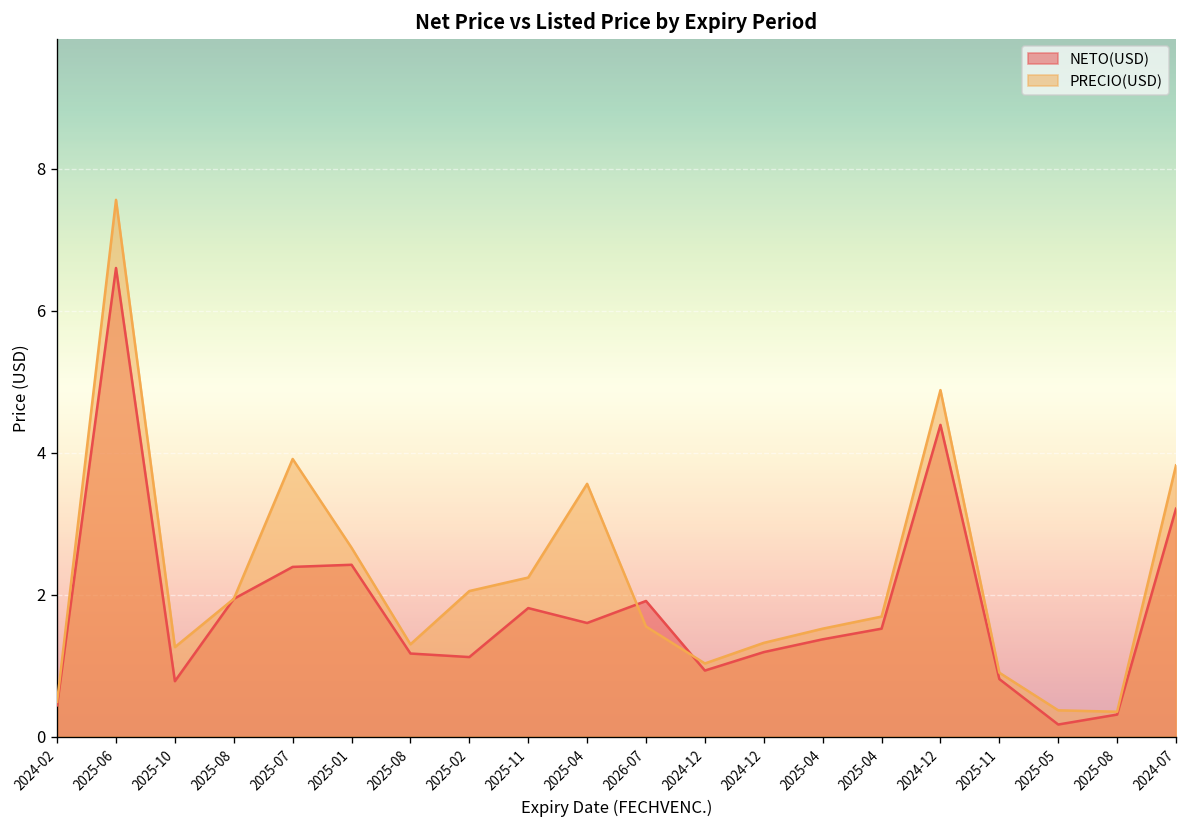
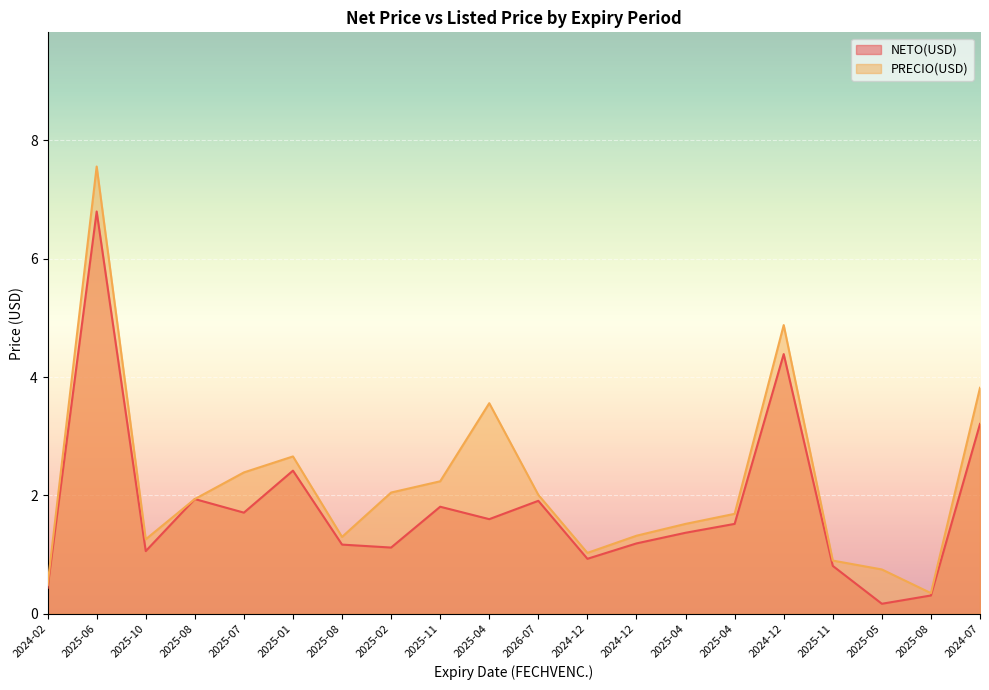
  {
    "NETO(USD)": {
      "2024-02": 0.4,
-     "2025-06": 6.6,
-     "2025-10": 0.8,
-     "2025-07": 2.4,
+     "2025-06": 6.8,
+     "2025-10": 1.1,
+     "2025-07": 1.7,
      "2025-01": 2.4,
      "2025-02": 1.1,
      "2026-07": 1.9,
      "2025-05": 0.2,
      "2024-07": 3.2
    },
    "PRECIO(USD)": {
      "2024-02": 0.5,
      "2025-06": 7.6,
      "2025-10": 1.3,
-     "2025-07": 3.9,
+     "2025-07": 2.4,
      "2025-01": 2.7,
      "2025-02": 2.1,
-     "2026-07": 1.6,
-     "2025-05": 0.4,
+     "2026-07": 2.0,
+     "2025-05": 0.8,
      "2024-07": 3.8
    }
  }
